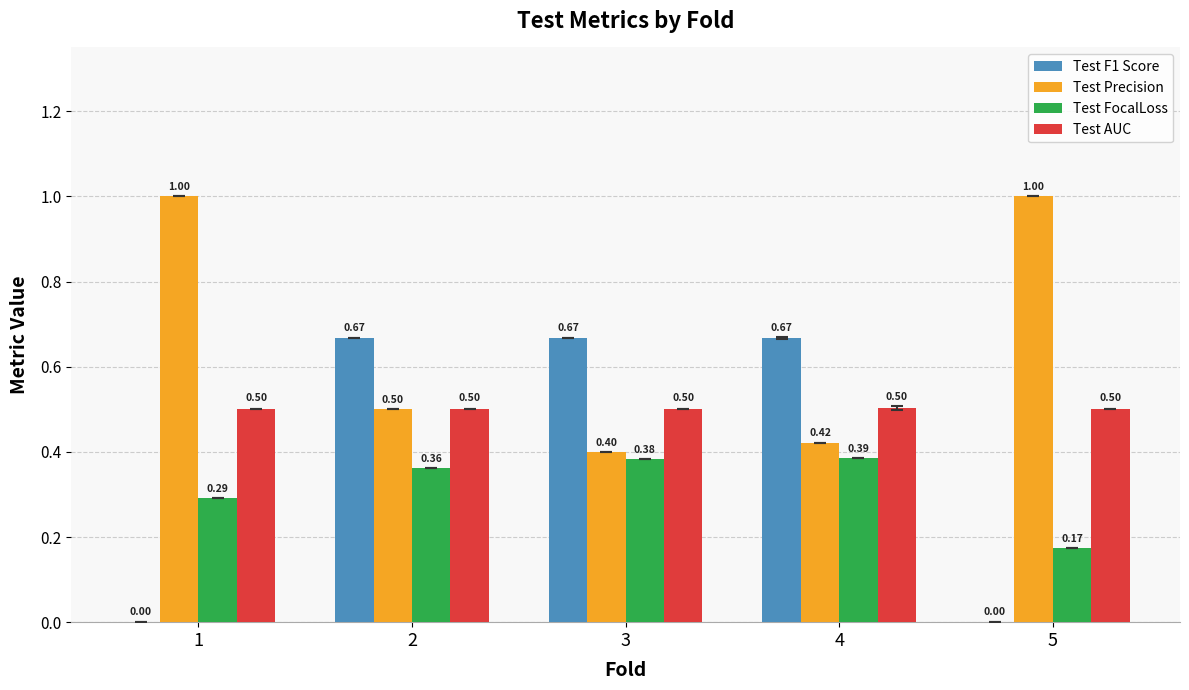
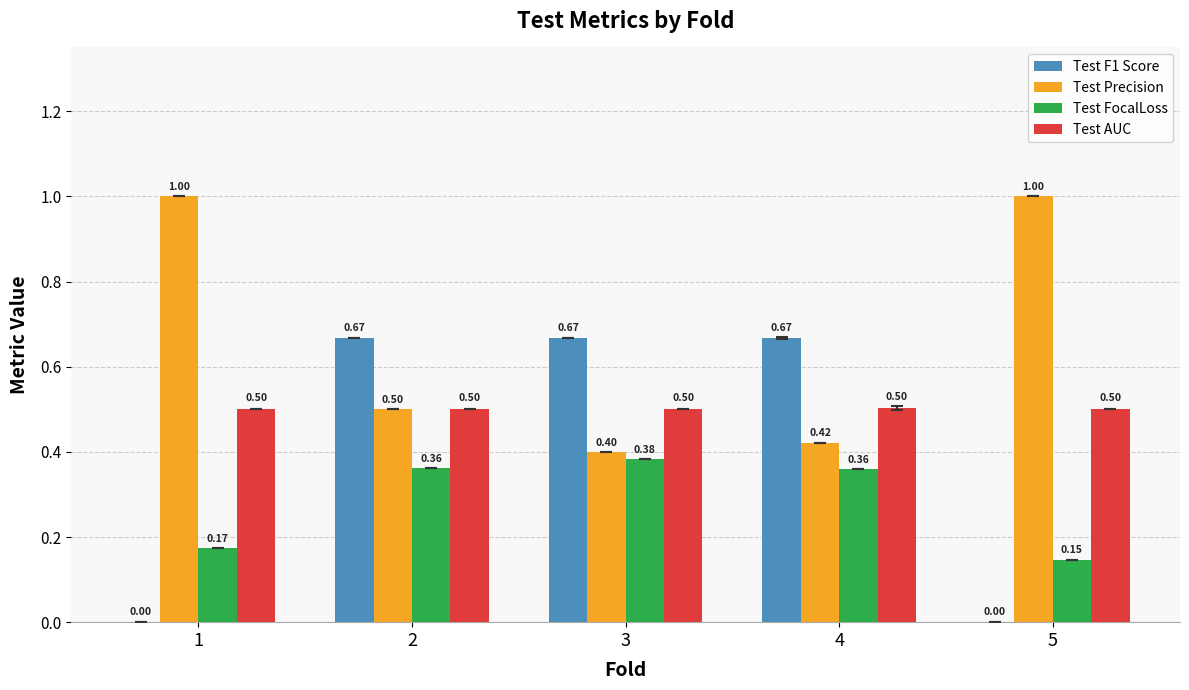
  {
    "Test Precision": {
      "1": 1.00,
      "2": 0.50,
      "3": 0.40,
      "4": 0.42,
      "5": 1.00
    },
    "Test FocalLoss": {
-     "1": 0.29,
+     "1": 0.17,
      "2": 0.36,
      "3": 0.38,
-     "4": 0.39,
-     "5": 0.17
+     "4": 0.36,
+     "5": 0.15
    },
    "Test AUC": {
      "1": 0.50,
      "2": 0.50,
      "3": 0.50,
      "4": 0.50,
      "5": 0.50
    }
  }
